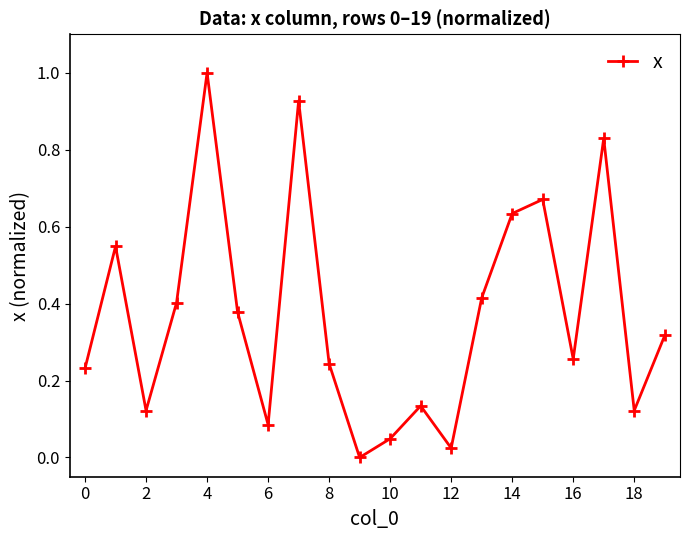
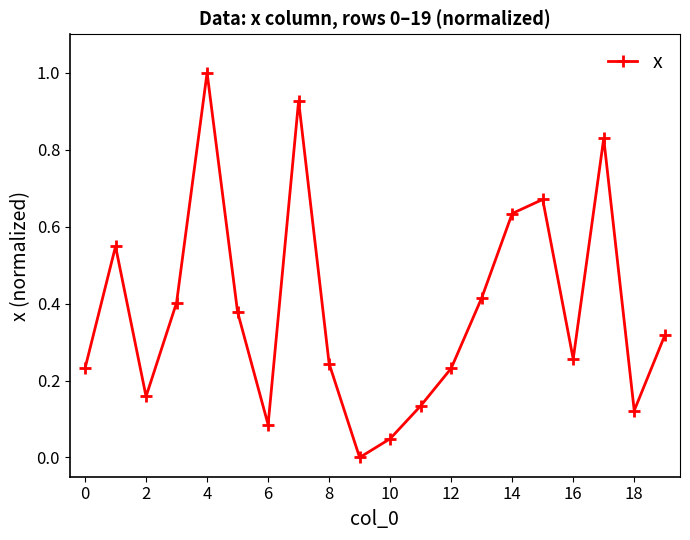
  {
    "0": 0.23,
-   "2": 0.12,
+   "2": 0.16,
    "4": 1.00,
    "6": 0.09,
    "8": 0.24,
    "10": 0.05,
-   "12": 0.02,
+   "12": 0.23,
    "14": 0.63,
    "16": 0.26,
    "18": 0.12
  }
